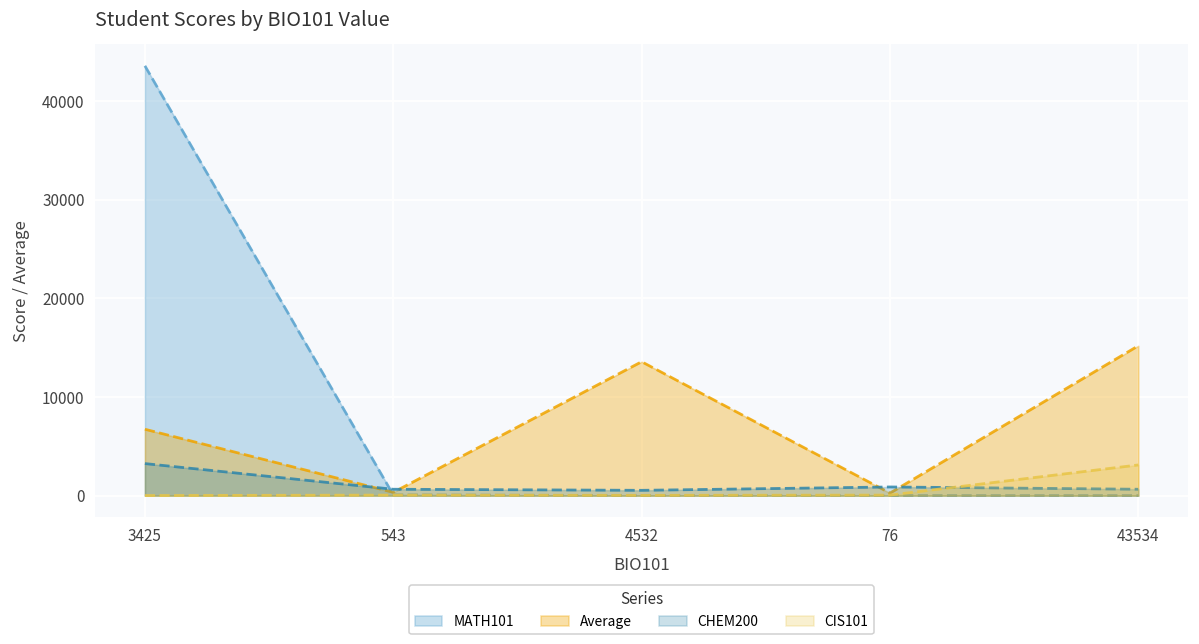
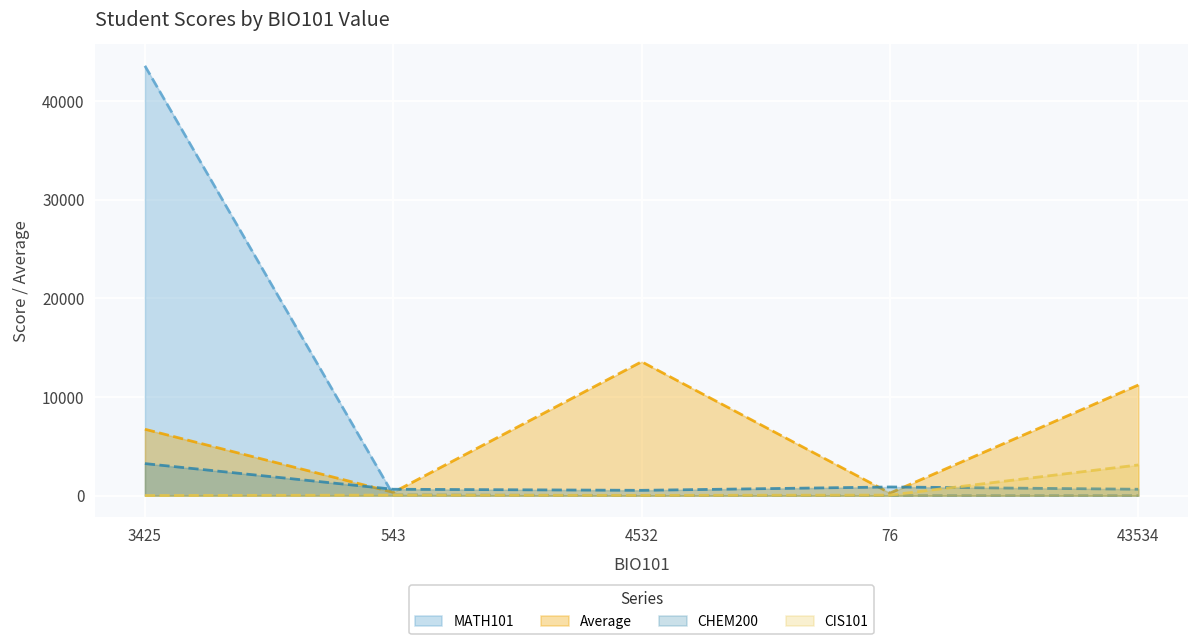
  {
    "Average": {
      "3425": 7000,
      "4532": 14000,
-     "43534": 15000
+     "43534": 11000
    },
    "CIS101": {
      "3425": 0,
      "43534": 3000
    }
  }
